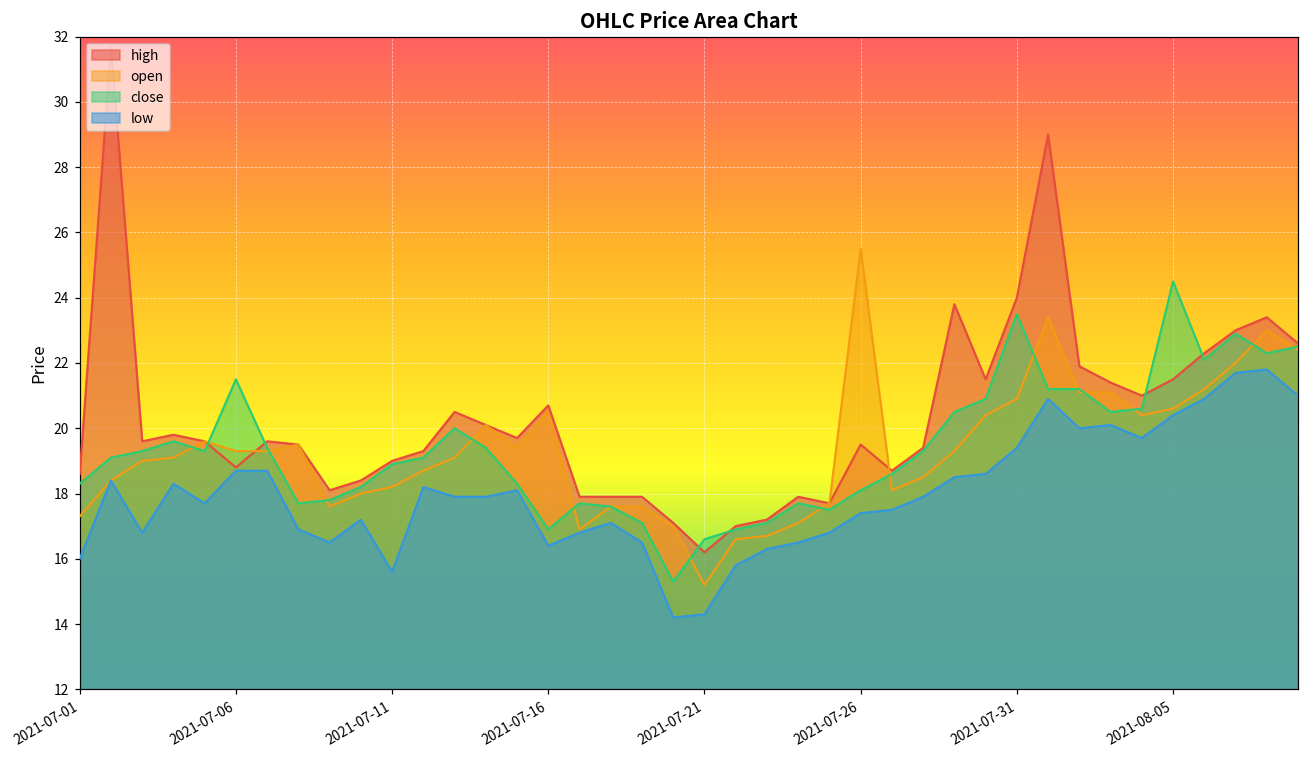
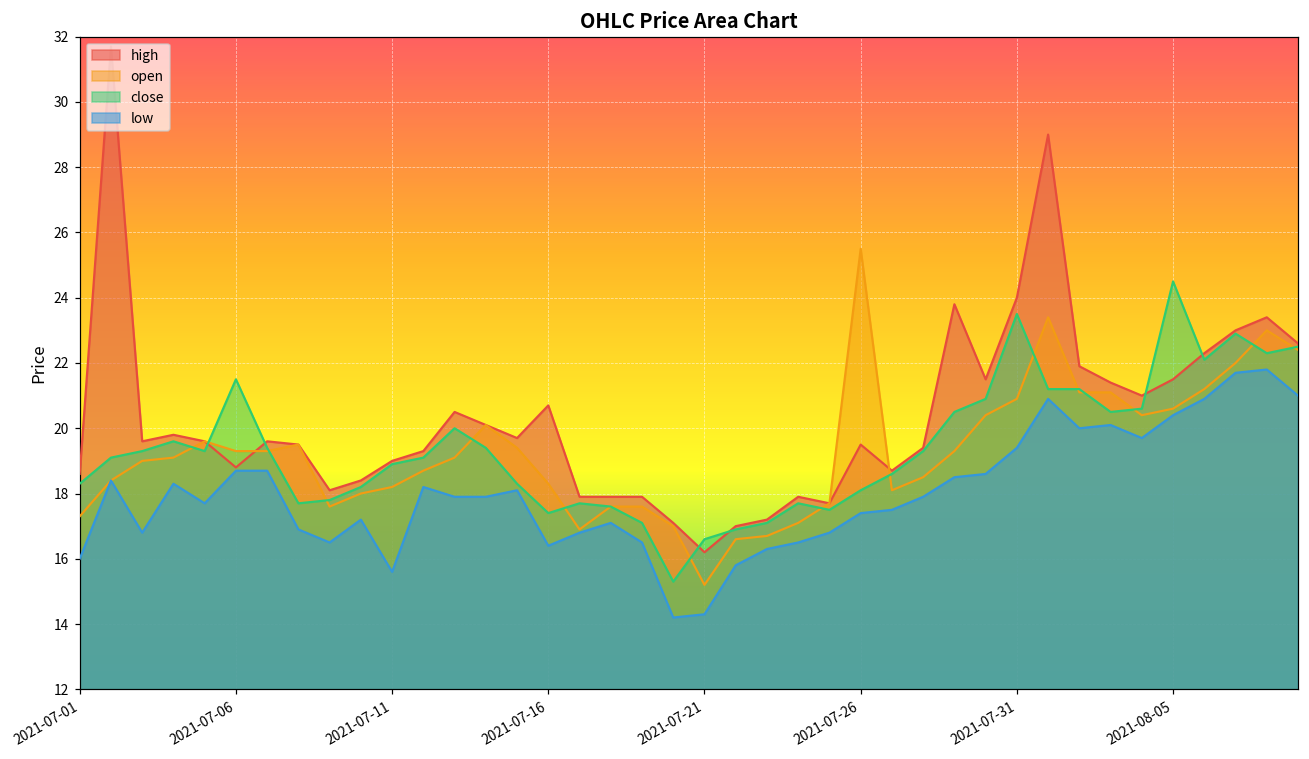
  {
    "high": {
      "2021-07-01": 18.6,
      "2021-07-06": 18.8,
      "2021-07-11": 19.0,
      "2021-07-16": 20.7,
      "2021-07-21": 16.2,
      "2021-07-26": 19.5,
      "2021-07-31": 24.0,
      "2021-08-05": 21.5
    },
    "open": {
      "2021-07-01": 17.3,
      "2021-07-06": 19.3,
      "2021-07-11": 18.2,
-     "2021-07-16": 20.5,
+     "2021-07-16": 18.3,
      "2021-07-21": 15.2,
      "2021-07-26": 25.5,
      "2021-07-31": 20.9,
      "2021-08-05": 20.6
    },
    "close": {
      "2021-07-01": 18.3,
      "2021-07-06": 21.5,
      "2021-07-11": 18.9,
-     "2021-07-16": 16.9,
+     "2021-07-16": 17.4,
      "2021-07-21": 16.6,
      "2021-07-26": 18.1,
      "2021-07-31": 23.5,
      "2021-08-05": 24.5
    },
    "low": {
      "2021-07-01": 16.0,
      "2021-07-06": 18.7,
      "2021-07-11": 15.6,
      "2021-07-16": 16.4,
      "2021-07-21": 14.3,
      "2021-07-26": 17.4,
      "2021-07-31": 19.4,
      "2021-08-05": 20.4
    }
  }
